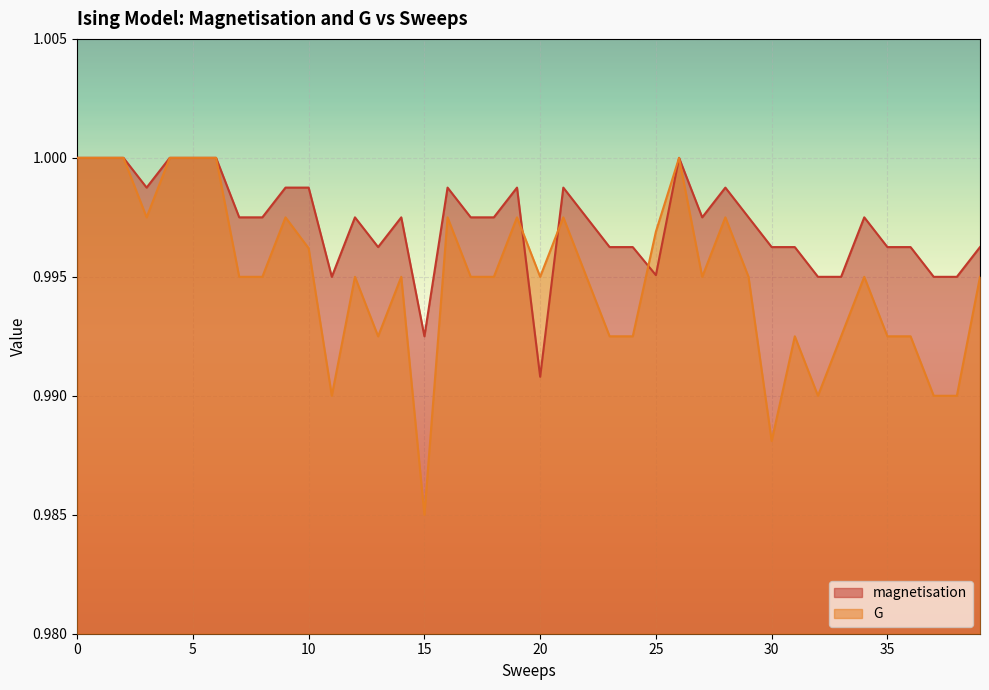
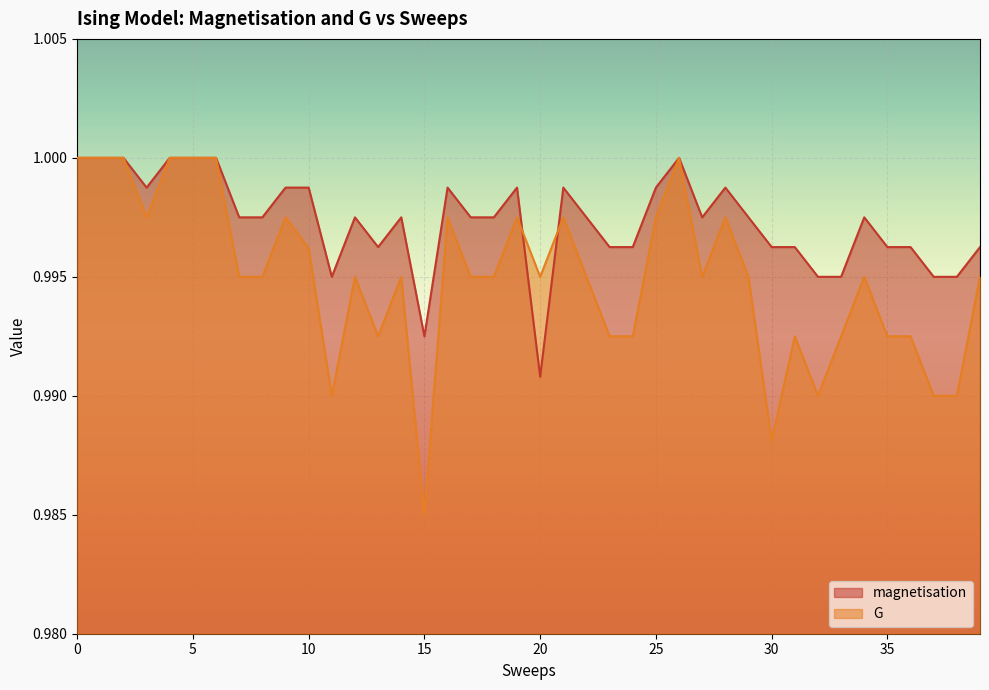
  {
    "magnetisation": {
      "10": 0.9988,
      "15": 0.9925,
      "20": 0.9908,
-     "25": 0.9951,
+     "25": 0.9988,
      "30": 0.9963,
      "35": 0.9963
    },
    "G": {
      "10": 0.9962,
      "15": 0.9850,
      "20": 0.9950,
-     "25": 0.9969,
+     "25": 0.9975,
      "30": 0.9881,
      "35": 0.9925
    }
  }
